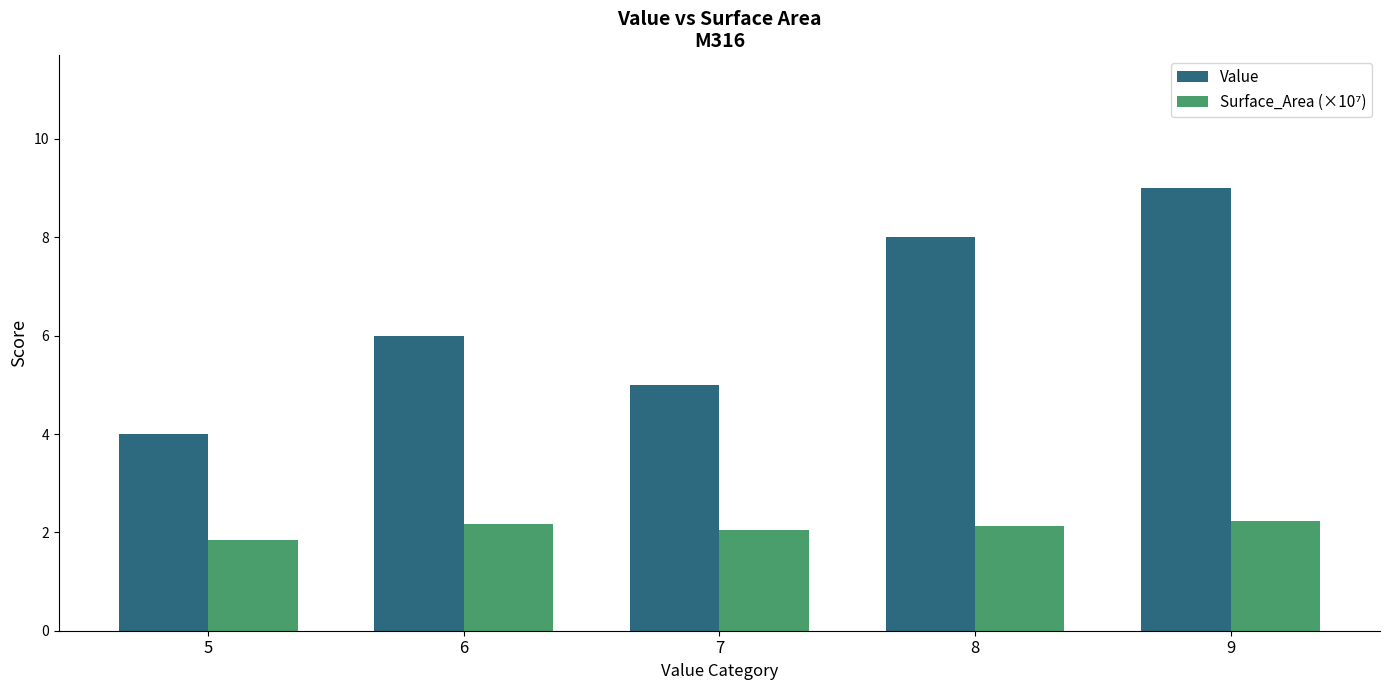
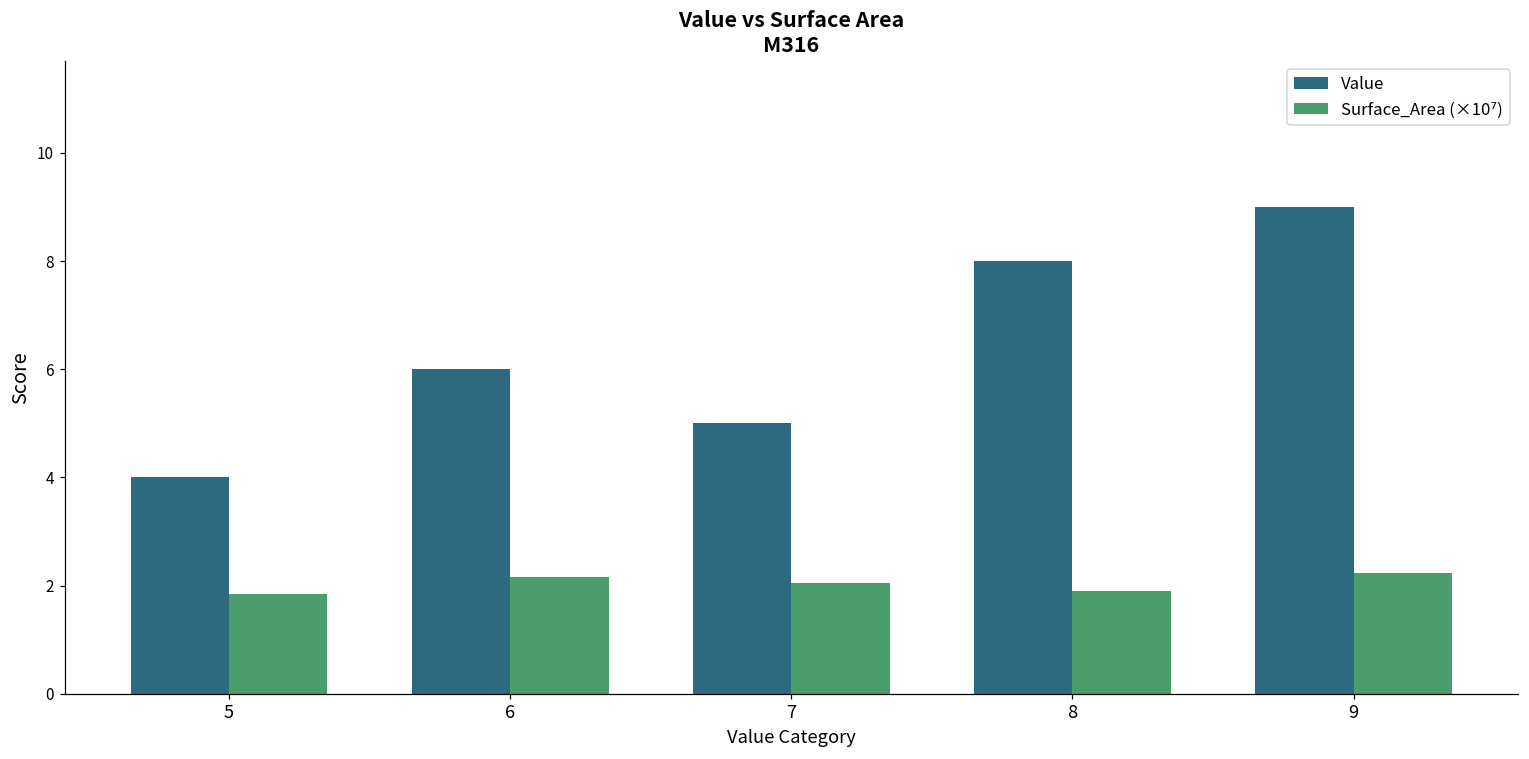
  {
    "Value": {
      "5": 4.0,
      "6": 6.0,
      "7": 5.0,
      "8": 8.0,
      "9": 9.0
    },
    "Surface_Area (×10⁷)": {
      "5": 1.8,
      "6": 2.2,
      "7": 2.0,
-     "8": 2.1,
+     "8": 1.9,
      "9": 2.2
    }
  }
